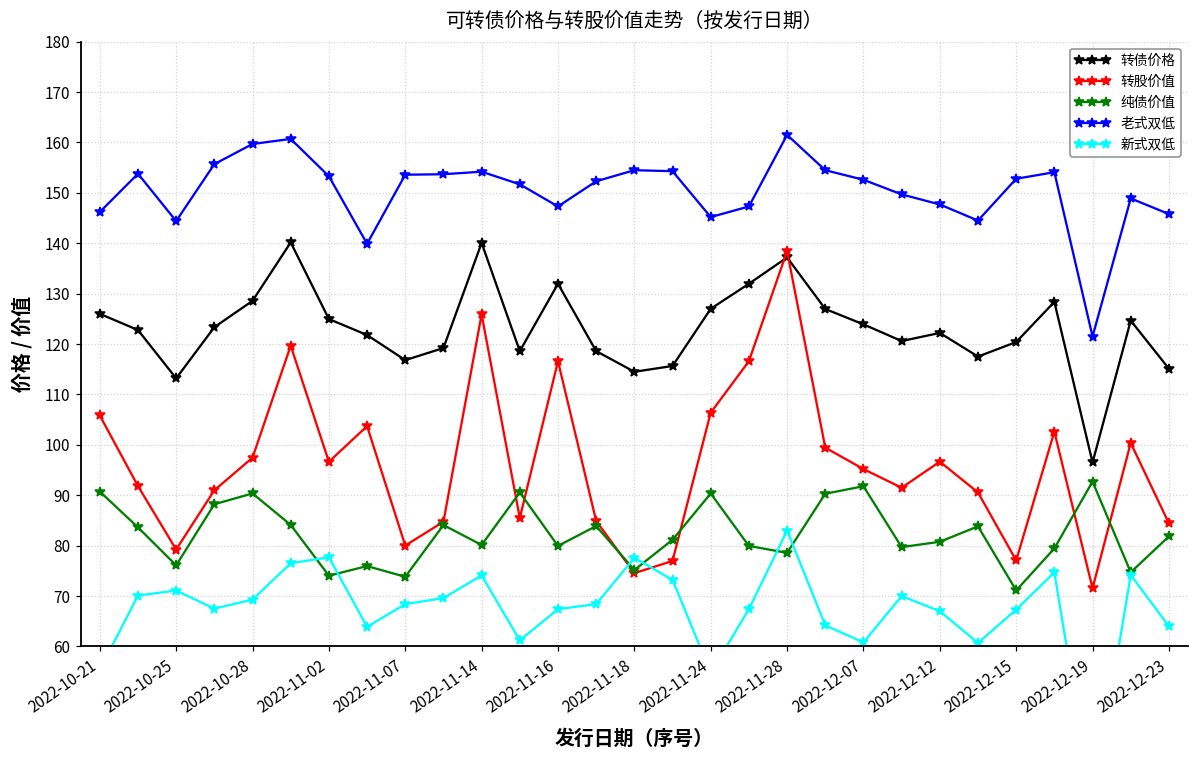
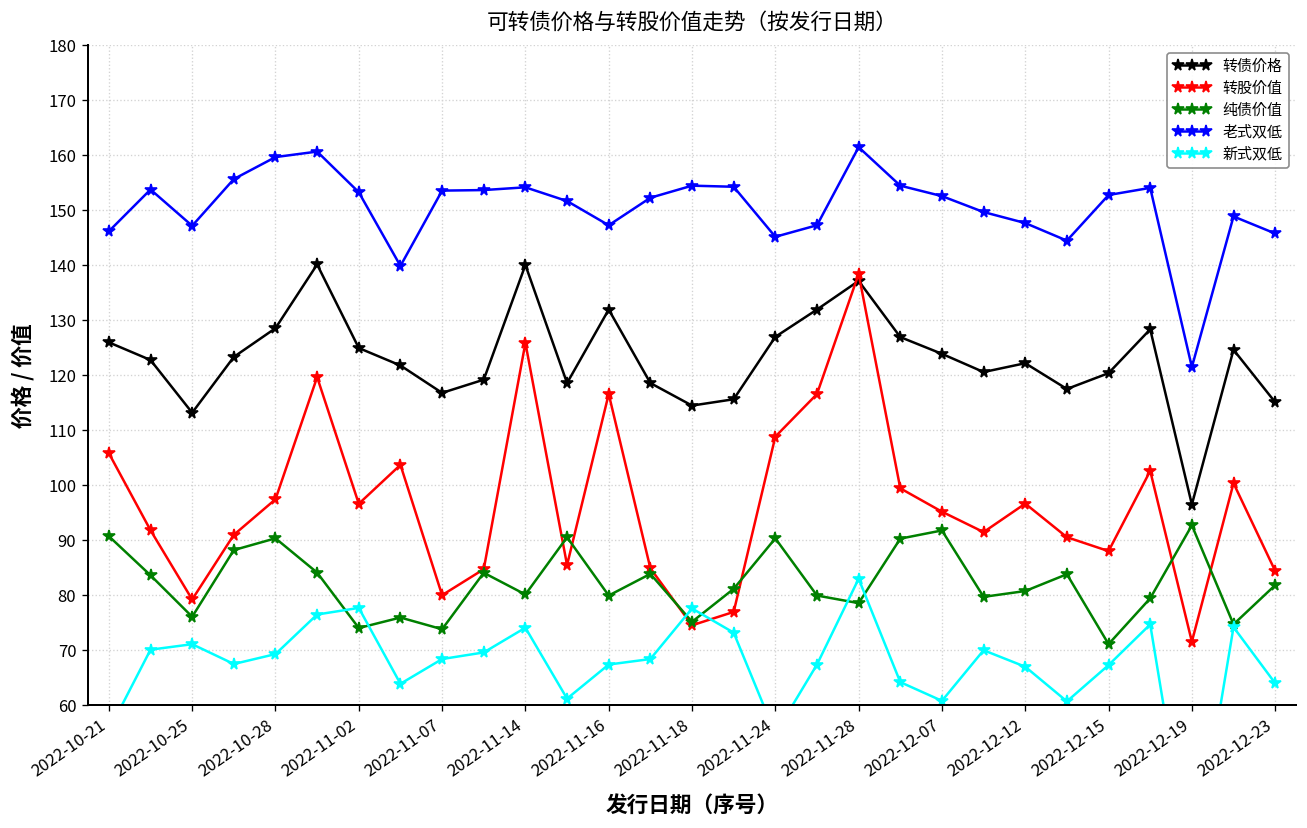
  {
    "转债价格": {
      "2022-10-21": 126,
      "2022-10-25": 113,
      "2022-10-28": 129,
      "2022-11-02": 125,
      "2022-11-07": 117,
      "2022-11-14": 140,
      "2022-11-16": 132,
      "2022-11-18": 115,
      "2022-11-24": 127,
      "2022-11-28": 137,
      "2022-12-07": 124,
      "2022-12-12": 122,
      "2022-12-15": 120,
      "2022-12-19": 97,
      "2022-12-23": 115
    },
    "转股价值": {
      "2022-10-21": 106,
      "2022-10-25": 79,
      "2022-10-28": 97,
      "2022-11-02": 97,
      "2022-11-07": 80,
      "2022-11-14": 126,
      "2022-11-16": 117,
      "2022-11-18": 75,
-     "2022-11-24": 106,
+     "2022-11-24": 109,
      "2022-11-28": 138,
      "2022-12-07": 95,
      "2022-12-12": 97,
-     "2022-12-15": 77,
+     "2022-12-15": 88,
      "2022-12-19": 72,
      "2022-12-23": 84
    },
    "纯债价值": {
      "2022-10-21": 91,
      "2022-10-25": 76,
      "2022-10-28": 90,
      "2022-11-02": 74,
      "2022-11-07": 74,
      "2022-11-14": 80,
      "2022-11-16": 80,
      "2022-11-18": 75,
      "2022-11-24": 90,
      "2022-11-28": 79,
      "2022-12-07": 92,
      "2022-12-12": 81,
      "2022-12-15": 71,
      "2022-12-19": 93,
      "2022-12-23": 82
    },
    "老式双低": {
      "2022-10-21": 146,
-     "2022-10-25": 144,
+     "2022-10-25": 147,
      "2022-10-28": 160,
      "2022-11-02": 153,
      "2022-11-07": 154,
      "2022-11-14": 154,
      "2022-11-16": 147,
      "2022-11-18": 155,
      "2022-11-24": 145,
      "2022-11-28": 162,
      "2022-12-07": 153,
      "2022-12-12": 148,
      "2022-12-15": 153,
      "2022-12-19": 122,
      "2022-12-23": 146
    },
    "新式双低": {
      "2022-10-25": 71,
      "2022-10-28": 69,
      "2022-11-02": 78,
      "2022-11-07": 68,
      "2022-11-14": 74,
      "2022-11-16": 67,
      "2022-11-18": 78,
      "2022-11-28": 83,
      "2022-12-07": 61,
      "2022-12-12": 67,
      "2022-12-15": 67,
      "2022-12-23": 64
    }
  }
